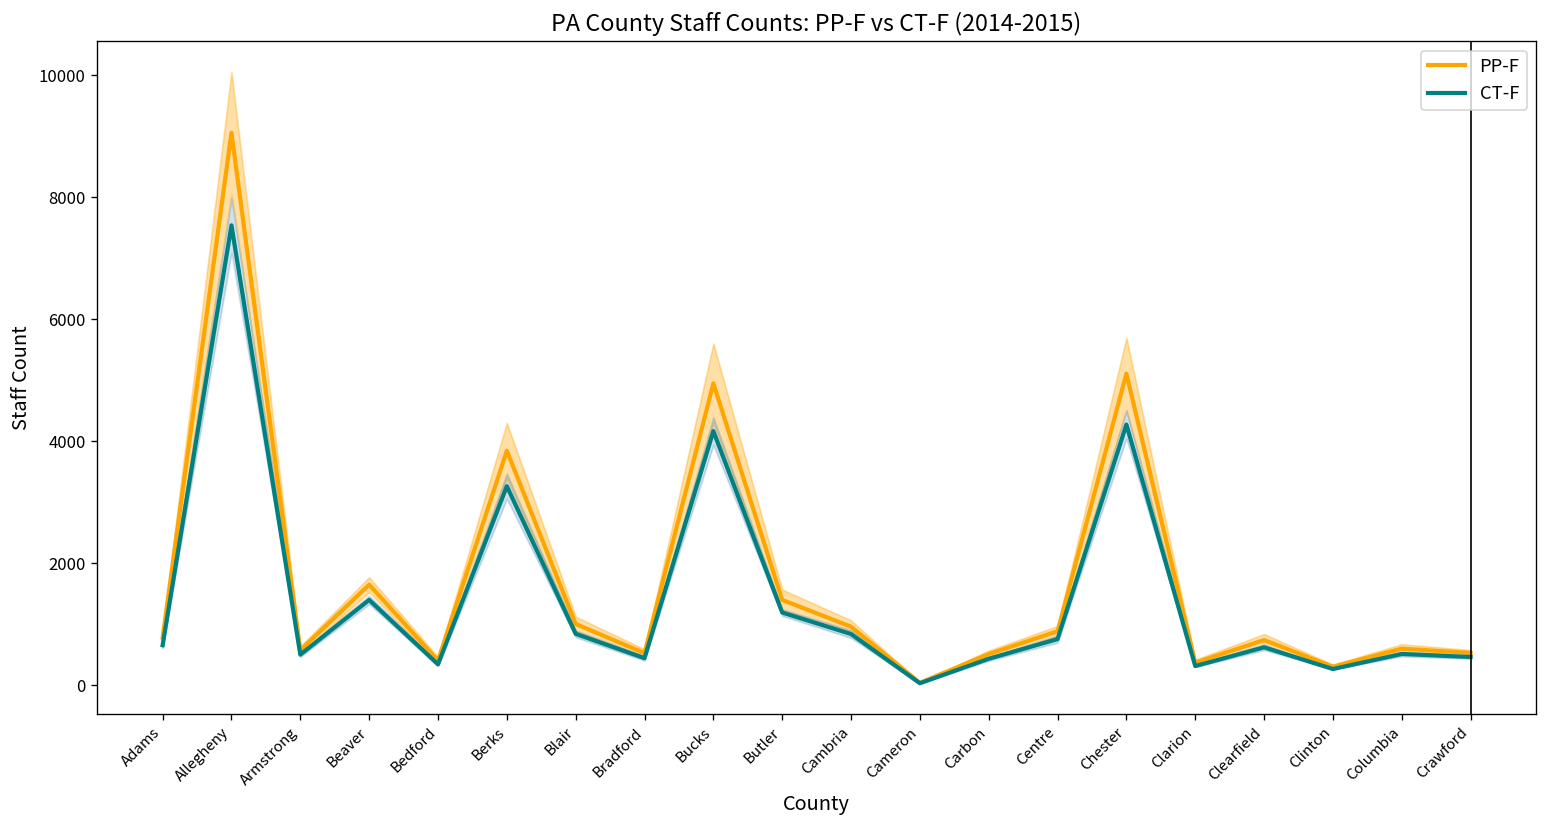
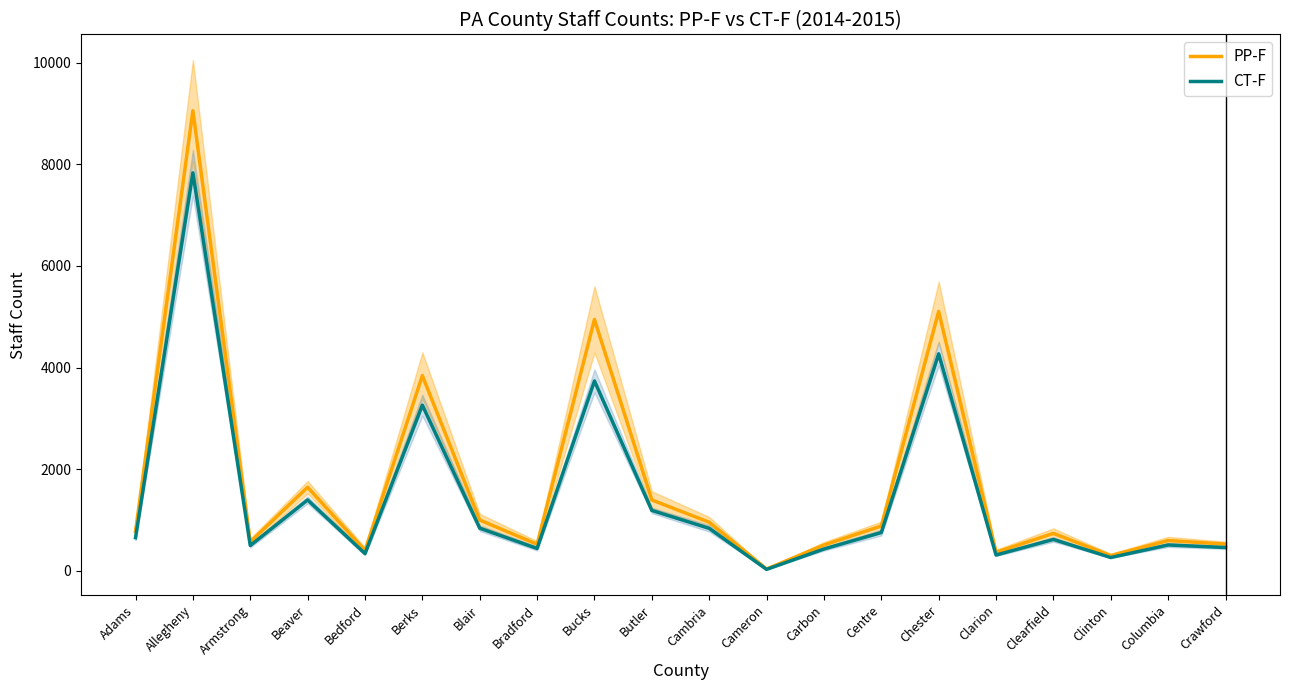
  {
    "CT-F": {
-     "Allegheny": 7500,
+     "Allegheny": 7800,
      "Beaver": 1400,
      "Berks": 3300,
      "Blair": 800,
-     "Bucks": 4200,
+     "Bucks": 3700,
      "Butler": 1200,
      "Cambria": 800,
      "Centre": 800,
      "Chester": 4300
    }
  }
